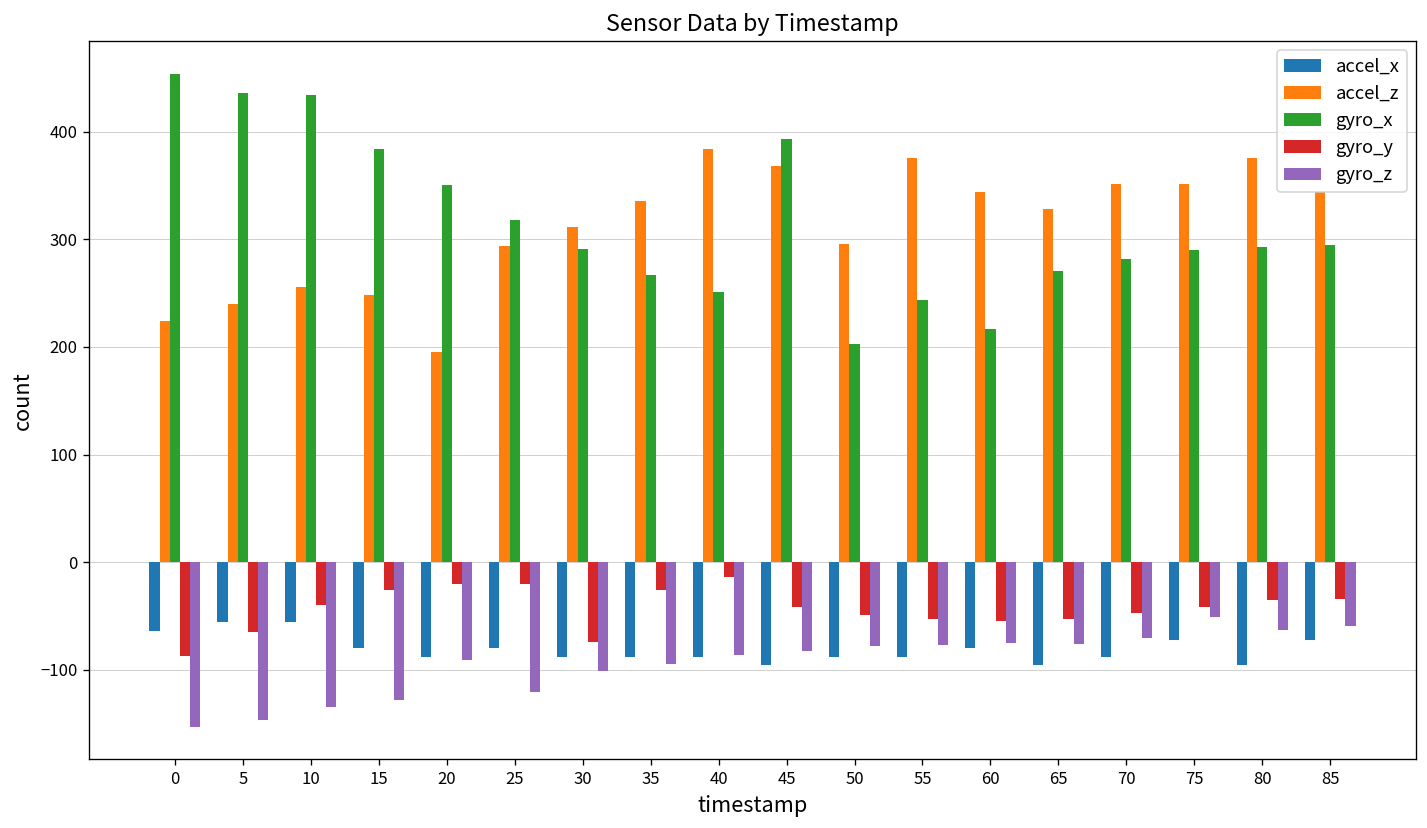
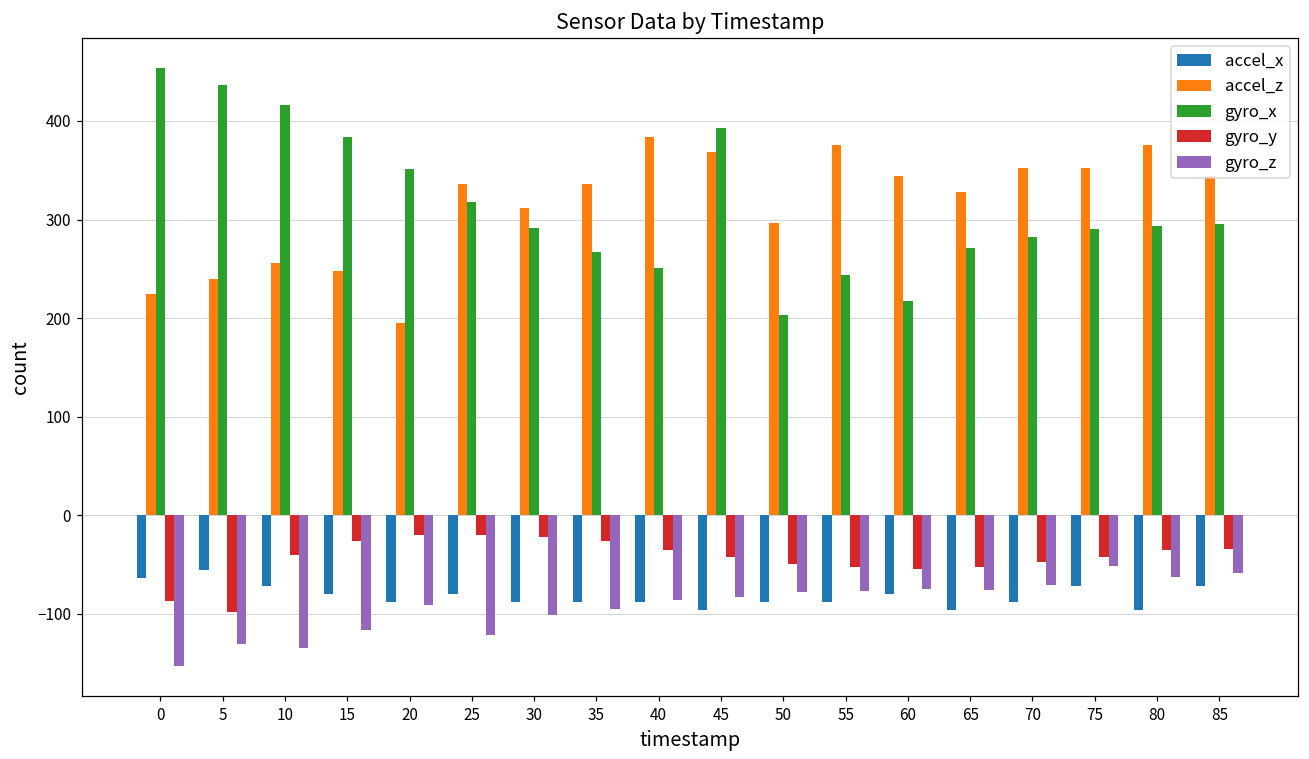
  {
    "accel_x": {
      "0": -60,
      "5": -60,
-     "10": -60,
+     "10": -70,
      "15": -80,
      "20": -90,
      "25": -80,
      "30": -90,
      "35": -90,
      "40": -90,
      "45": -100,
      "50": -90,
      "55": -90,
      "60": -80,
      "65": -100,
      "70": -90,
      "75": -70,
      "80": -100,
      "85": -70
    },
    "accel_z": {
      "0": 220,
      "5": 240,
      "10": 260,
      "15": 250,
      "20": 200,
-     "25": 290,
+     "25": 340,
      "30": 310,
      "35": 340,
      "40": 380,
      "45": 370,
      "50": 300,
      "55": 380,
      "60": 340,
      "65": 330,
      "70": 350,
      "75": 350,
      "80": 380
    },
    "gyro_x": {
      "0": 450,
      "5": 440,
-     "10": 430,
+     "10": 420,
      "15": 380,
      "20": 350,
      "25": 320,
      "30": 290,
      "35": 270,
      "40": 250,
      "45": 390,
      "50": 200,
      "55": 240,
      "60": 220,
      "65": 270,
      "70": 280,
      "75": 290,
      "80": 290,
      "85": 300
    },
    "gyro_y": {
      "0": -90,
-     "5": -70,
+     "5": -100,
      "10": -40,
      "15": -30,
      "20": -20,
      "25": -20,
-     "30": -70,
+     "30": -20,
      "35": -30,
-     "40": -10,
+     "40": -40,
      "45": -40,
      "50": -50,
      "55": -50,
      "60": -60,
      "65": -50,
      "70": -50,
      "75": -40,
      "80": -40,
      "85": -30
    },
    "gyro_z": {
      "0": -150,
-     "5": -150,
+     "5": -130,
      "10": -140,
-     "15": -130,
+     "15": -120,
      "20": -90,
      "25": -120,
      "30": -100,
      "35": -100,
      "40": -90,
      "45": -80,
      "50": -80,
      "55": -80,
      "60": -80,
      "65": -80,
      "70": -70,
      "75": -50,
      "80": -60,
      "85": -60
    }
  }
